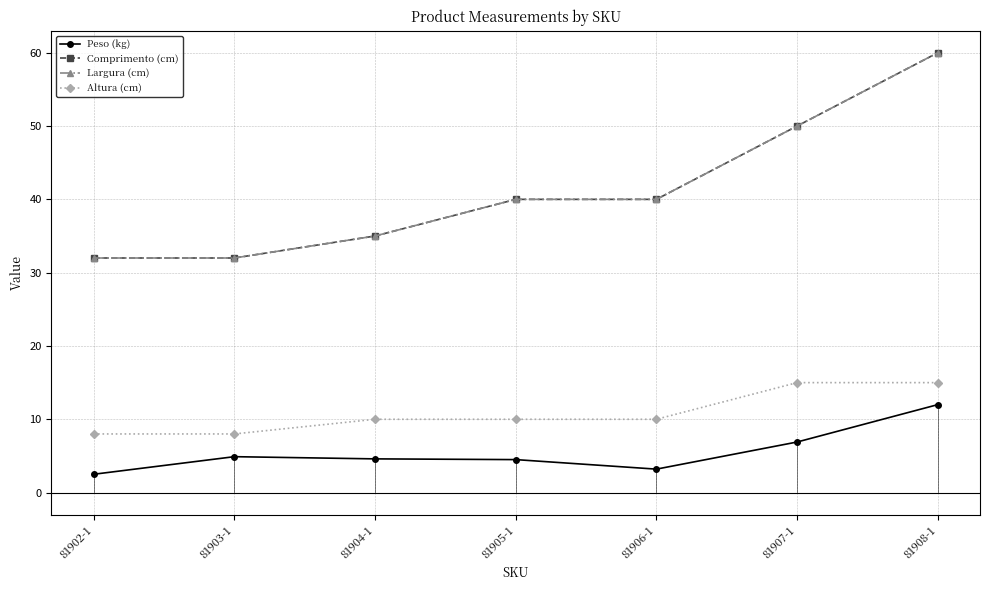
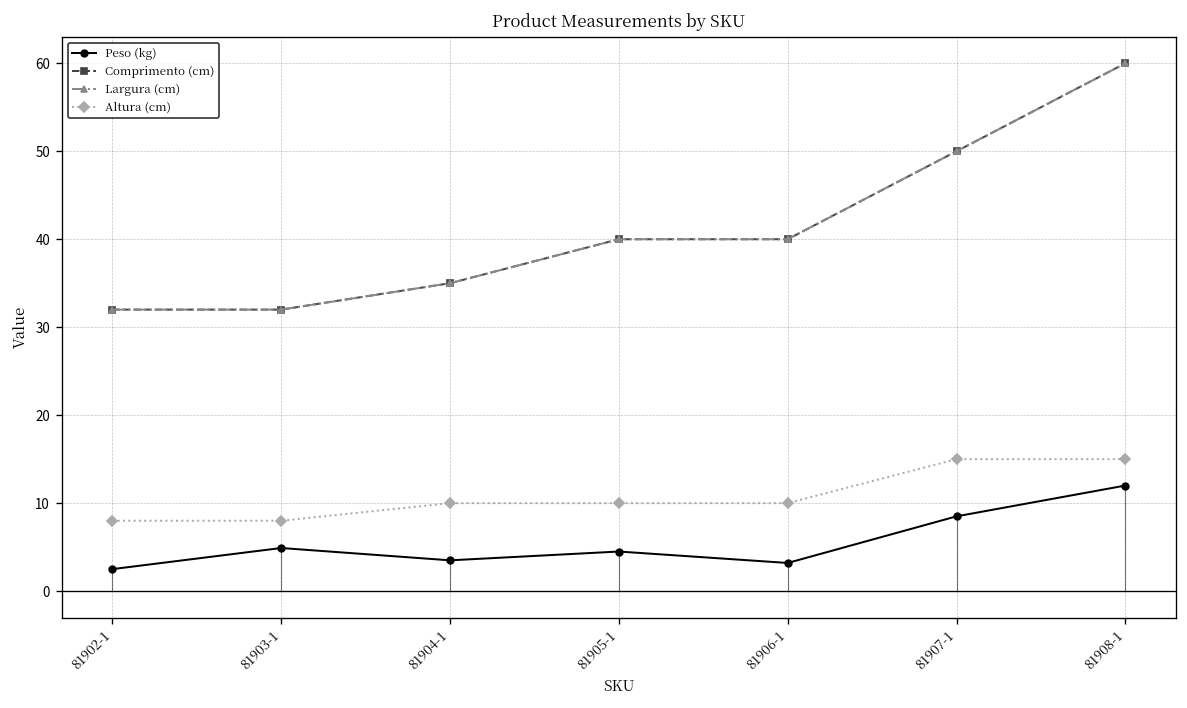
  {
    "Peso (kg)": {
      "81902-1": 3,
      "81903-1": 5,
-     "81904-1": 5,
+     "81904-1": 4,
      "81905-1": 5,
      "81906-1": 3,
-     "81907-1": 7,
+     "81907-1": 9,
      "81908-1": 12
    }
  }
